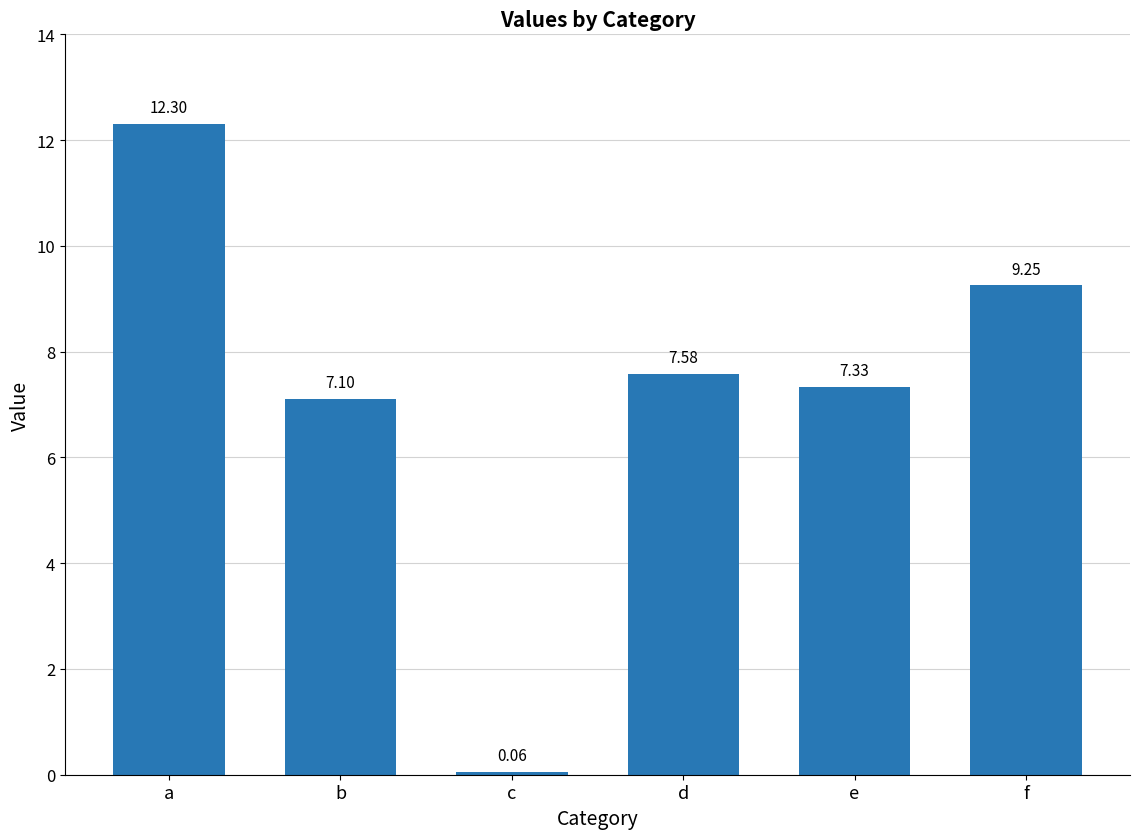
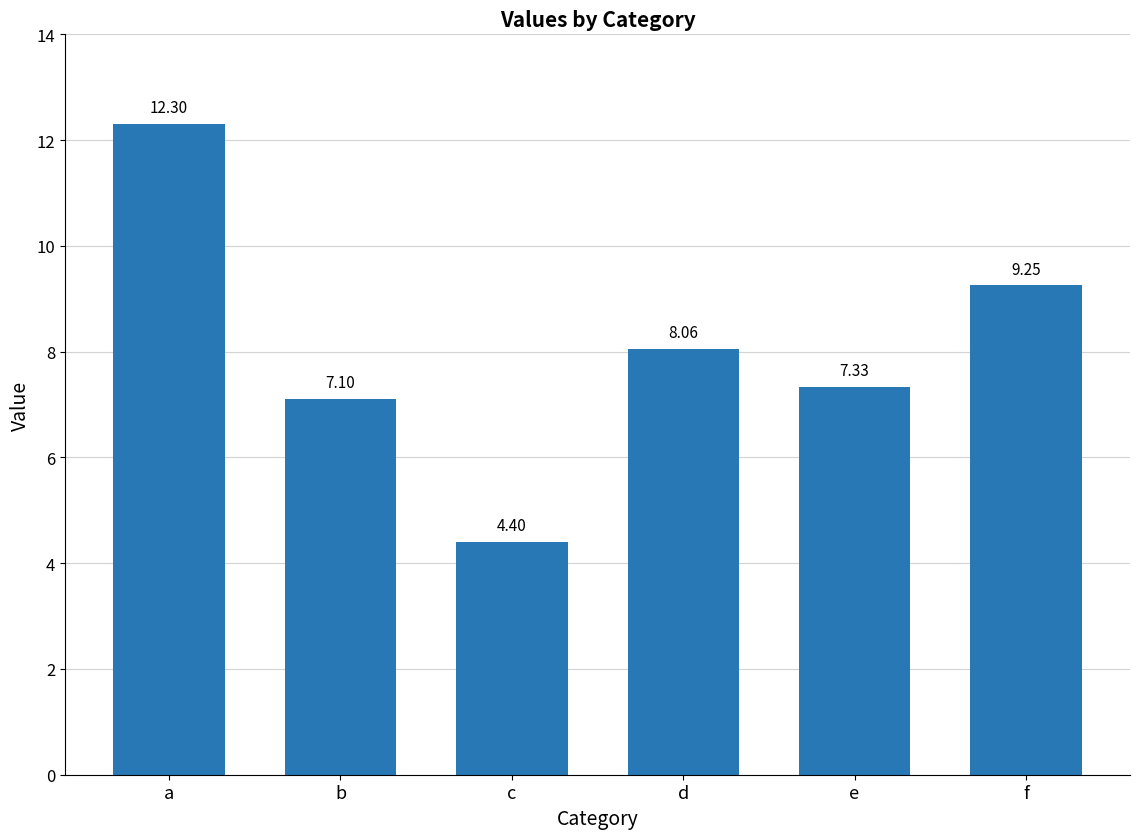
  {
    "a": 12.30,
    "b": 7.10,
-   "c": 0.06,
-   "d": 7.58,
+   "c": 4.40,
+   "d": 8.06,
    "e": 7.33,
    "f": 9.25
  }
